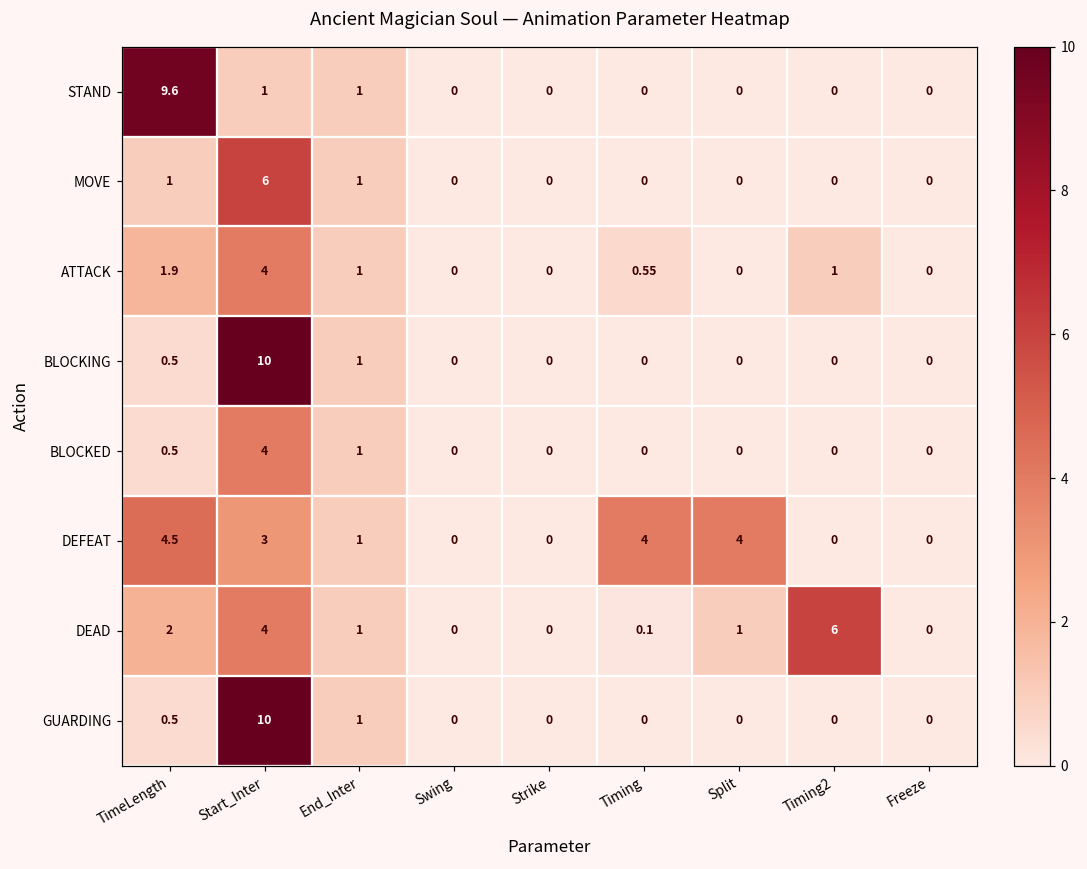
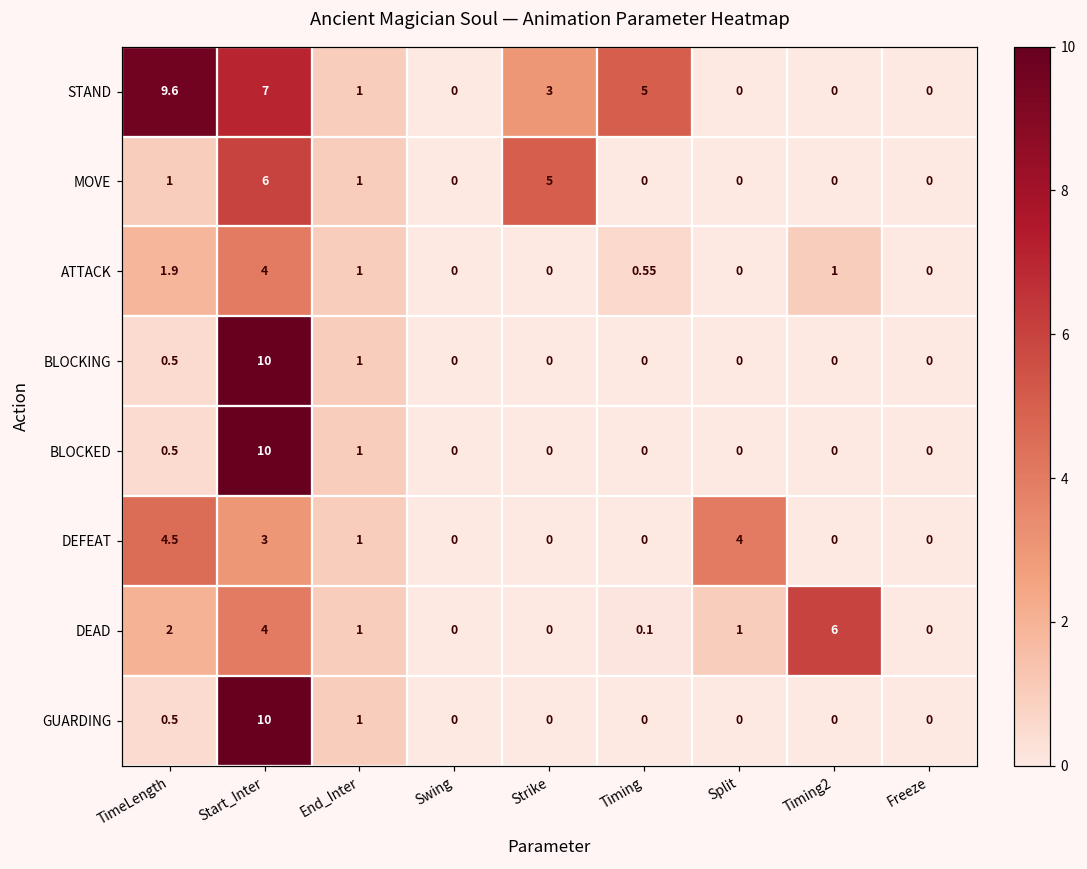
  {
    "STAND": {
      "TimeLength": 9.6,
-     "Start_Inter": 1,
+     "Start_Inter": 7,
      "End_Inter": 1,
      "Swing": 0,
-     "Strike": 0,
-     "Timing": 0,
+     "Strike": 3,
+     "Timing": 5,
      "Split": 0,
      "Timing2": 0,
      "Freeze": 0
    },
    "MOVE": {
      "TimeLength": 1,
      "Start_Inter": 6,
      "End_Inter": 1,
      "Swing": 0,
-     "Strike": 0,
+     "Strike": 5,
      "Timing": 0,
      "Split": 0,
      "Timing2": 0,
      "Freeze": 0
    },
    "ATTACK": {
      "TimeLength": 1.9,
      "Start_Inter": 4,
      "End_Inter": 1,
      "Swing": 0,
      "Strike": 0,
      "Timing": 0.55,
      "Split": 0,
      "Timing2": 1,
      "Freeze": 0
    },
    "BLOCKING": {
      "TimeLength": 0.5,
      "Start_Inter": 10,
      "End_Inter": 1,
      "Swing": 0,
      "Strike": 0,
      "Timing": 0,
      "Split": 0,
      "Timing2": 0,
      "Freeze": 0
    },
    "BLOCKED": {
      "TimeLength": 0.5,
-     "Start_Inter": 4,
+     "Start_Inter": 10,
      "End_Inter": 1,
      "Swing": 0,
      "Strike": 0,
      "Timing": 0,
      "Split": 0,
      "Timing2": 0,
      "Freeze": 0
    },
    "DEFEAT": {
      "TimeLength": 4.5,
      "Start_Inter": 3,
      "End_Inter": 1,
      "Swing": 0,
      "Strike": 0,
-     "Timing": 4,
+     "Timing": 0,
      "Split": 4,
      "Timing2": 0,
      "Freeze": 0
    },
    "DEAD": {
      "TimeLength": 2,
      "Start_Inter": 4,
      "End_Inter": 1,
      "Swing": 0,
      "Strike": 0,
      "Timing": 0.1,
      "Split": 1,
      "Timing2": 6,
      "Freeze": 0
    },
    "GUARDING": {
      "TimeLength": 0.5,
      "Start_Inter": 10,
      "End_Inter": 1,
      "Swing": 0,
      "Strike": 0,
      "Timing": 0,
      "Split": 0,
      "Timing2": 0,
      "Freeze": 0
    }
  }
